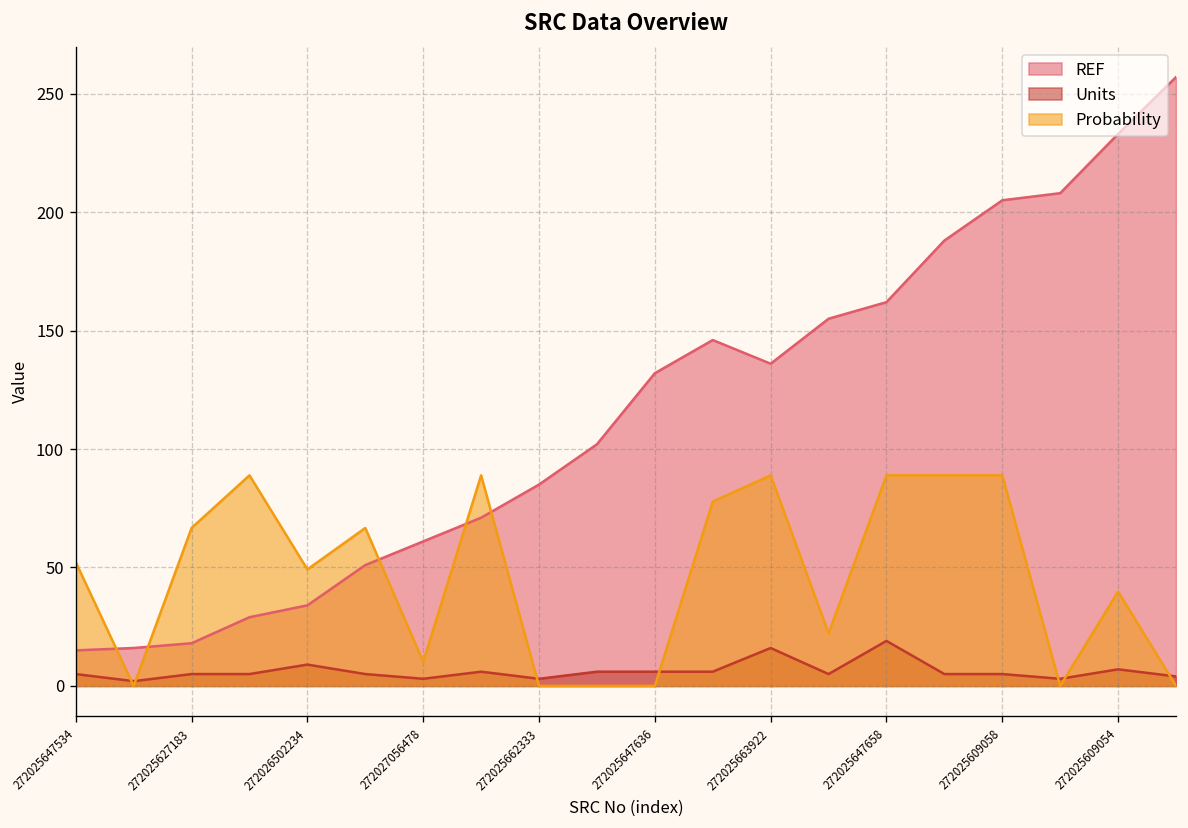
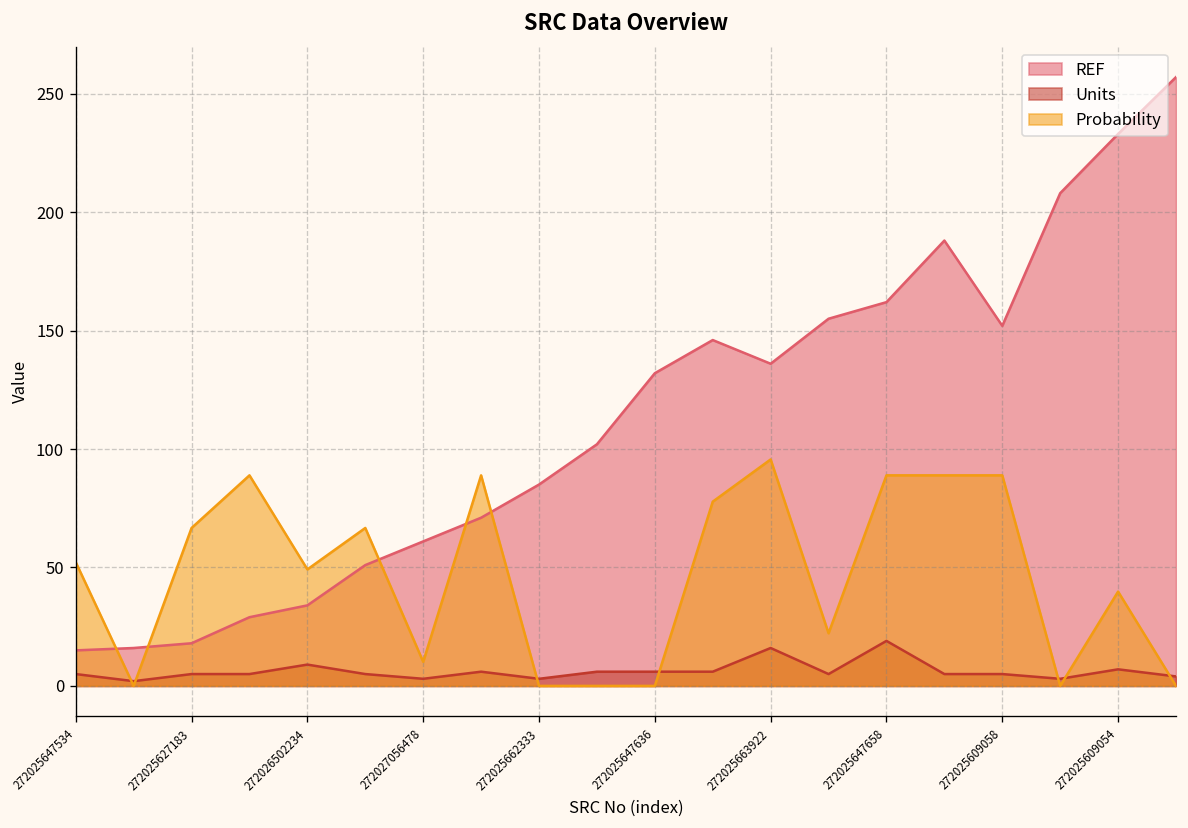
  {
    "REF": {
      "272025647534": 15,
      "272025627183": 18,
      "272026502234": 34,
      "272027056478": 61,
      "272025662333": 85,
      "272025647636": 132,
      "272025663922": 136,
      "272025647658": 162,
-     "272025609058": 205
+     "272025609058": 152
    },
    "Units": {
      "272025647534": 5,
      "272025627183": 5,
      "272026502234": 9,
      "272027056478": 3,
      "272025662333": 3,
      "272025647636": 6,
      "272025663922": 16,
      "272025647658": 19,
      "272025609058": 5,
      "272025609054": 7
    },
    "Probability": {
      "272025647534": 52,
      "272025627183": 67,
      "272026502234": 49,
      "272027056478": 10,
      "272025662333": 0,
      "272025647636": 0,
-     "272025663922": 89,
+     "272025663922": 96,
      "272025647658": 89,
      "272025609058": 89,
      "272025609054": 40
    }
  }
